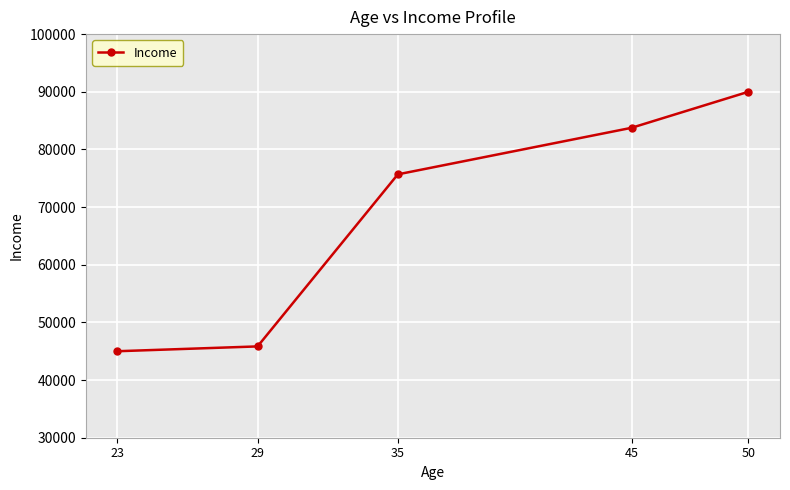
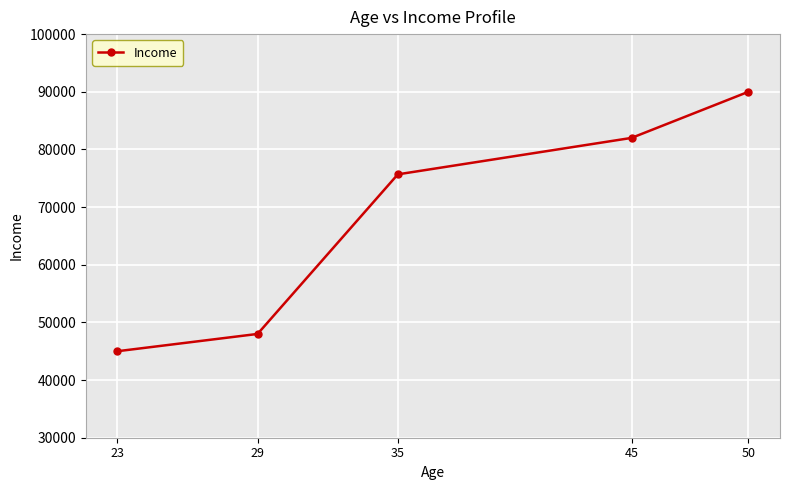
  {
    "23": 45000,
-   "29": 46000,
+   "29": 48000,
    "35": 76000,
-   "45": 84000,
+   "45": 82000,
    "50": 90000
  }
